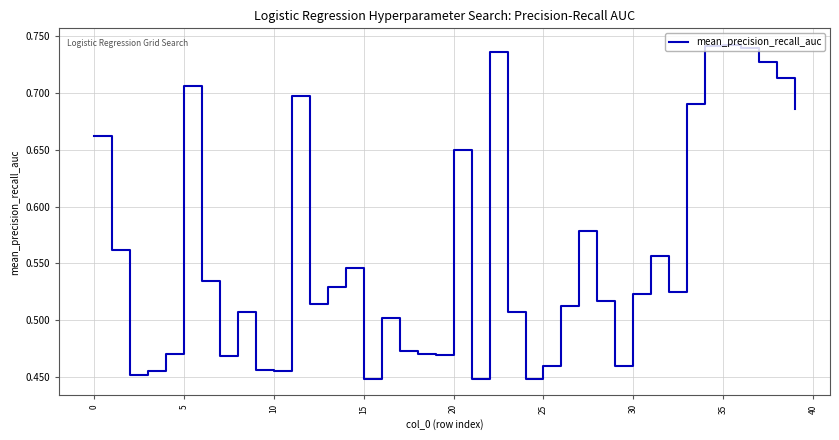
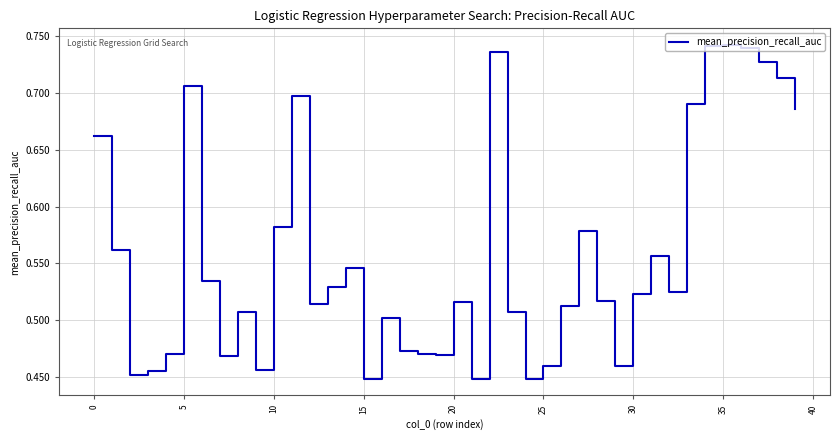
  {
    "0": 0.662,
    "5": 0.706,
-   "10": 0.455,
+   "10": 0.582,
    "15": 0.449,
-   "20": 0.650,
+   "20": 0.516,
    "25": 0.459,
    "30": 0.523
  }
